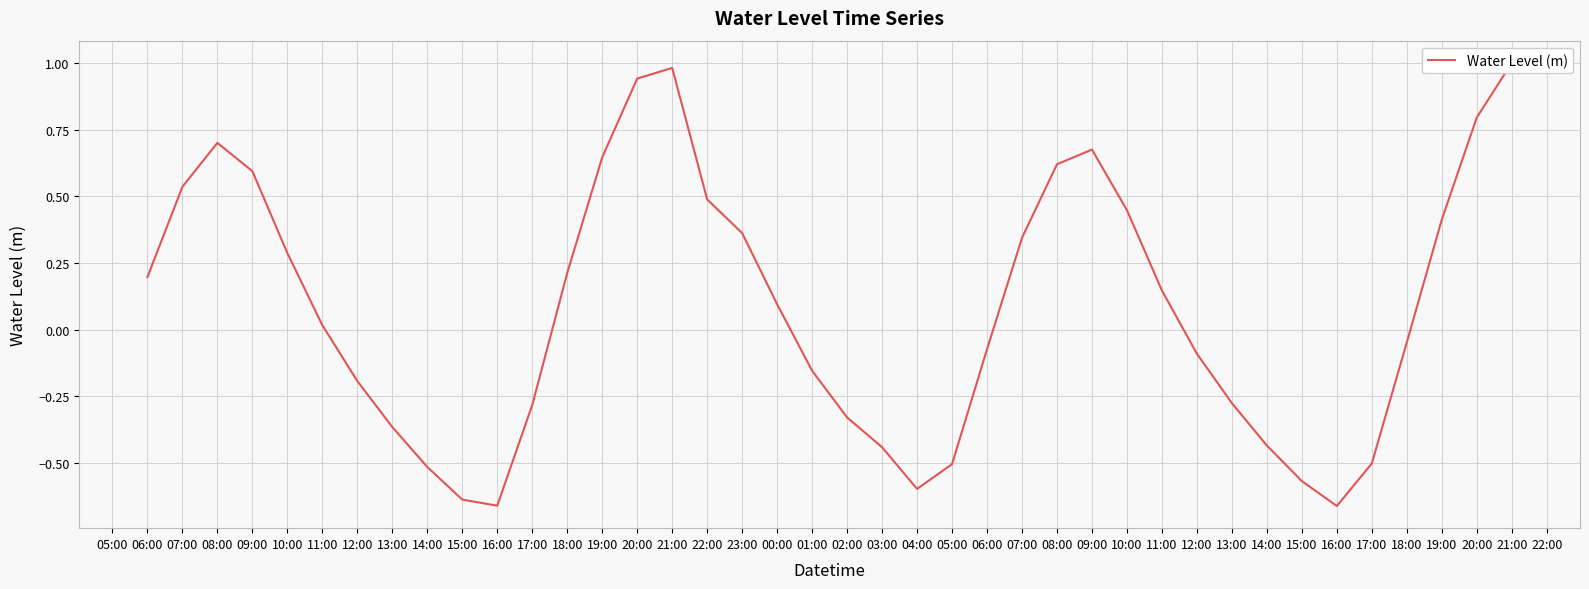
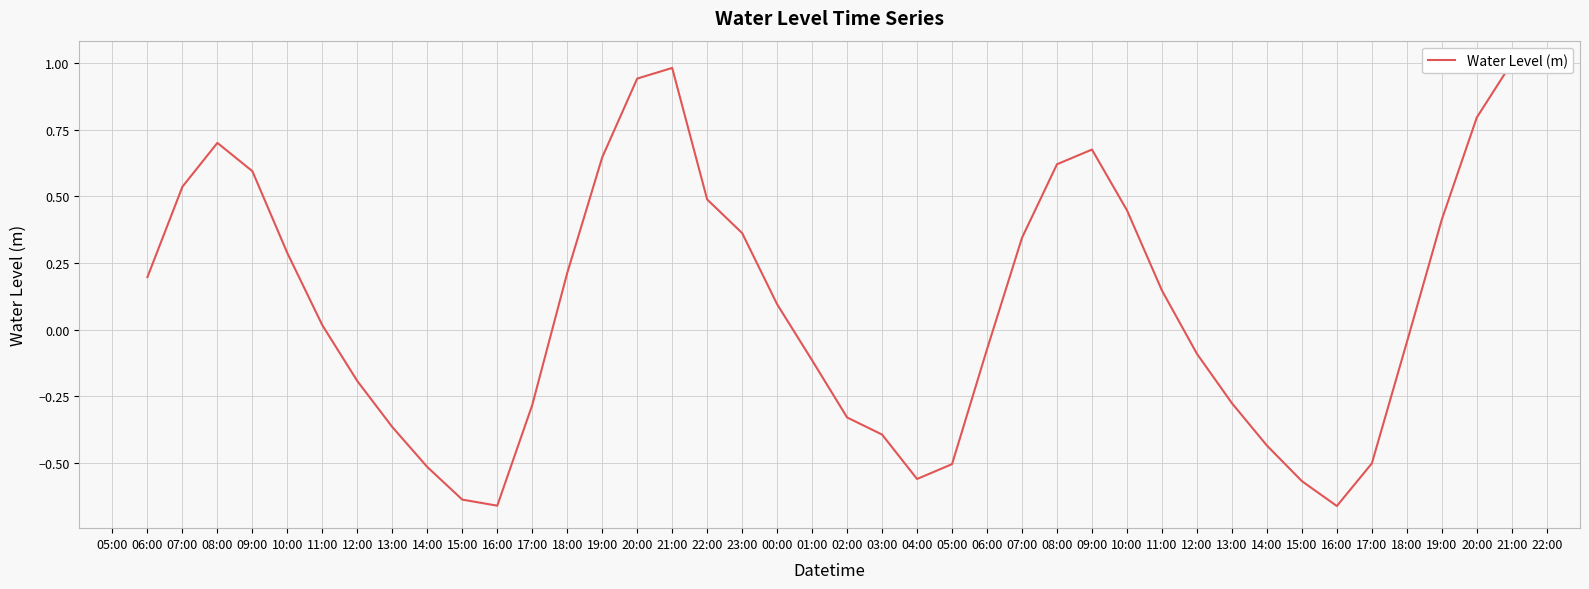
  {
    "22:00": 0.49,
    "23:00": 0.36,
    "00:00": 0.10,
-   "01:00": -0.15,
+   "01:00": -0.11,
    "02:00": -0.33,
-   "03:00": -0.44,
-   "04:00": -0.60,
+   "03:00": -0.39,
+   "04:00": -0.56,
    "05:00": -0.50
  }
